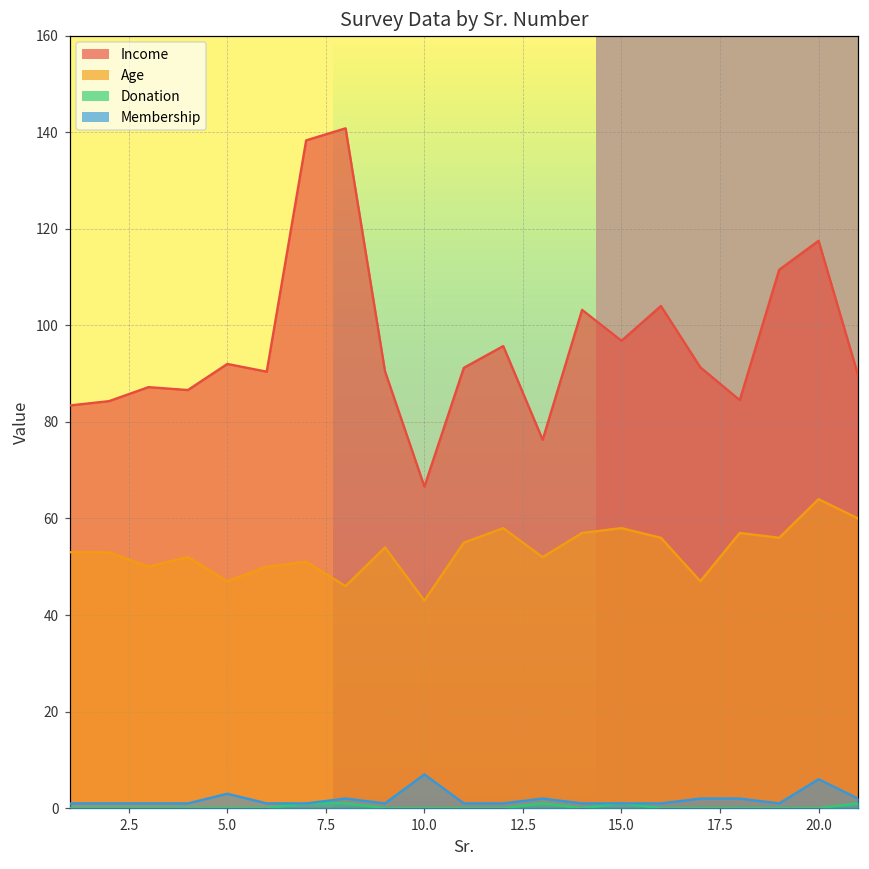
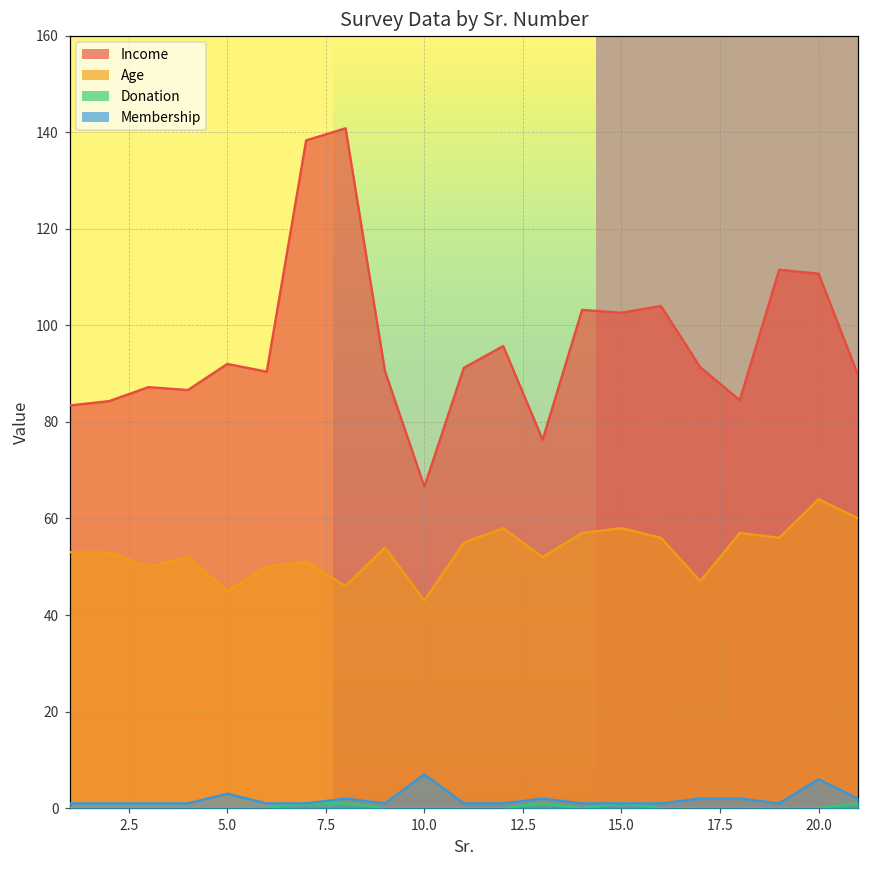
  {
    "Income": {
      "5.0": 92,
      "10.0": 67,
-     "15.0": 97,
-     "20.0": 118
+     "15.0": 103,
+     "20.0": 111
    },
    "Age": {
-     "5.0": 47,
+     "5.0": 45,
      "10.0": 43,
      "15.0": 58,
      "20.0": 64
    },
    "Donation": {
      "5.0": 0,
      "10.0": 0,
      "20.0": 0
    },
    "Membership": {
      "5.0": 3,
      "10.0": 7,
      "20.0": 6
    }
  }
